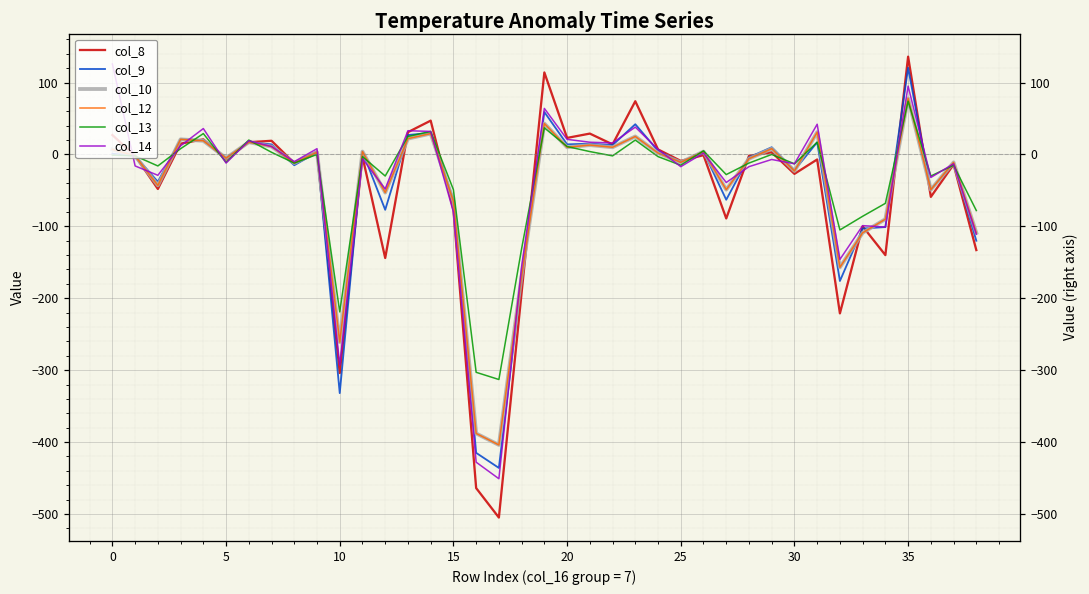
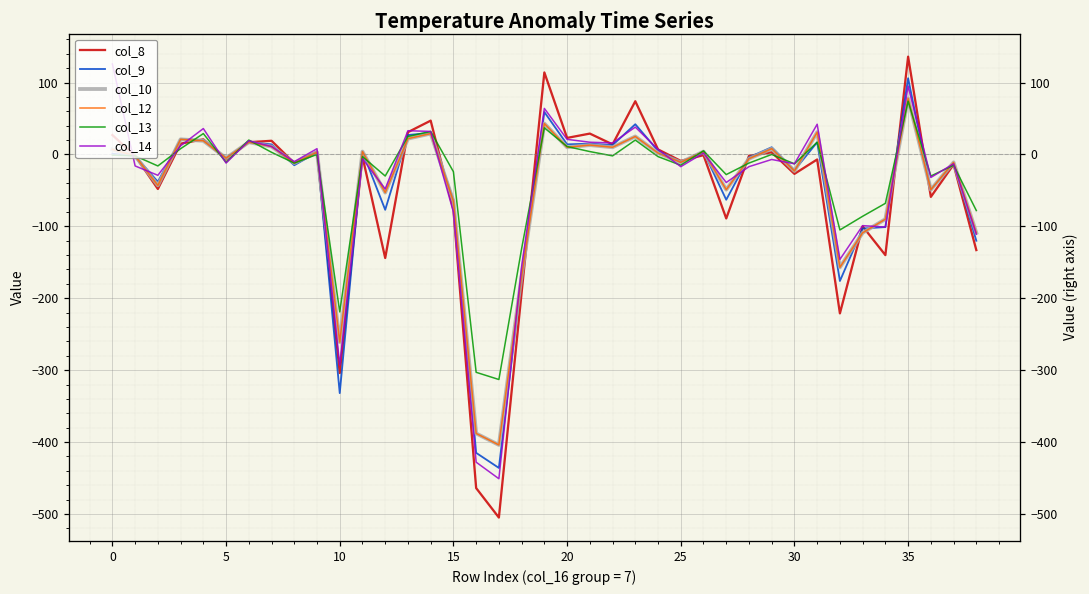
  {
    "col_8": {
      "10": -300,
      "30": -30,
      "35": 140
    },
    "col_9": {
      "10": -330,
-     "35": 120
+     "35": 110
    },
    "col_12": {
      "0": 10,
      "10": -260,
      "35": 80
    },
    "col_13": {
      "10": -220,
-     "15": -50,
+     "15": -20,
      "35": 70
    },
    "col_14": {
      "10": -290,
      "35": 100
    }
  }
